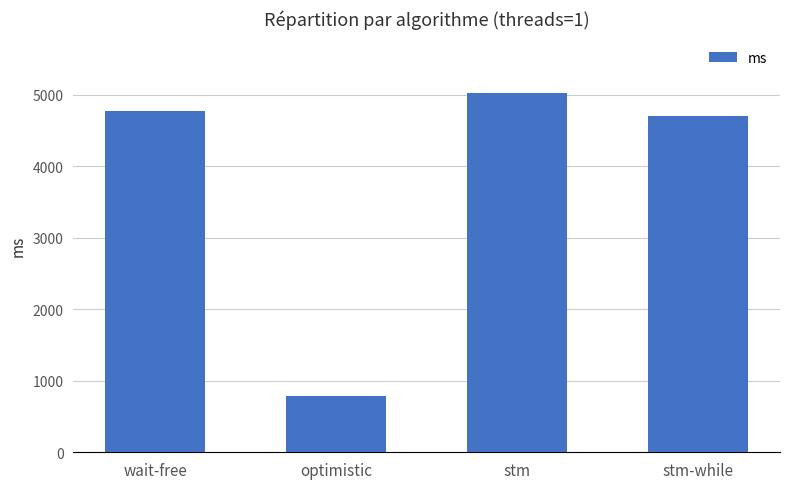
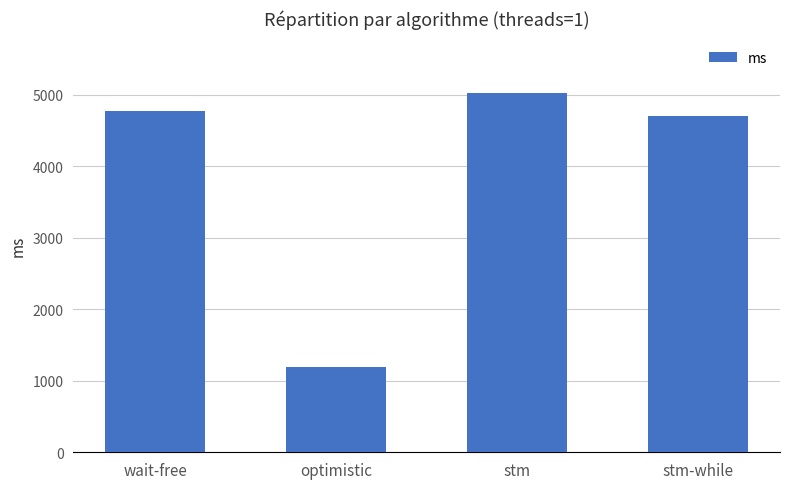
  {
    "wait-free": 4800,
-   "optimistic": 800,
+   "optimistic": 1200,
    "stm": 5000,
    "stm-while": 4700
  }
